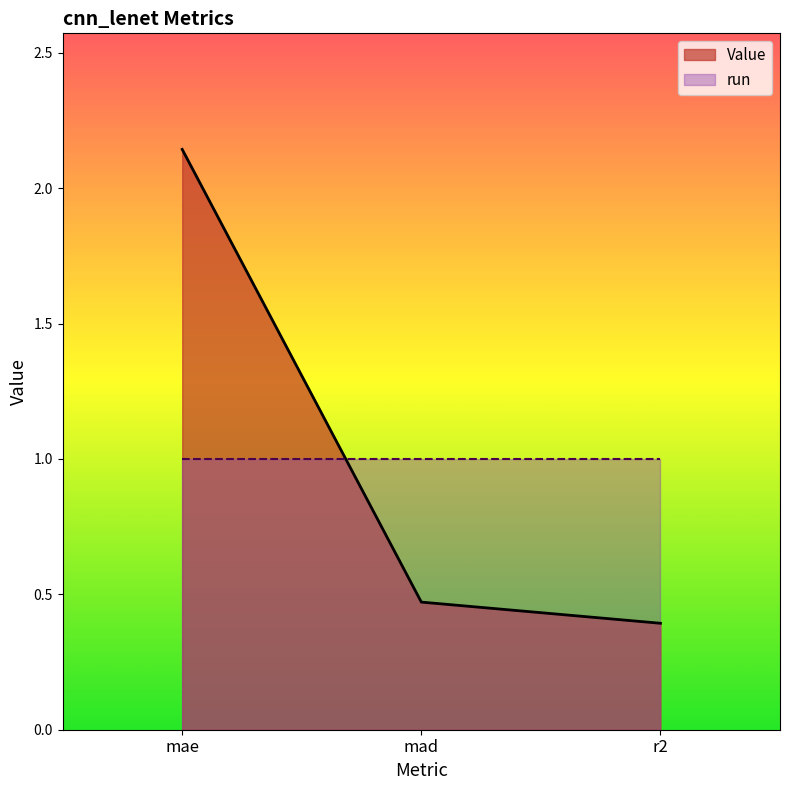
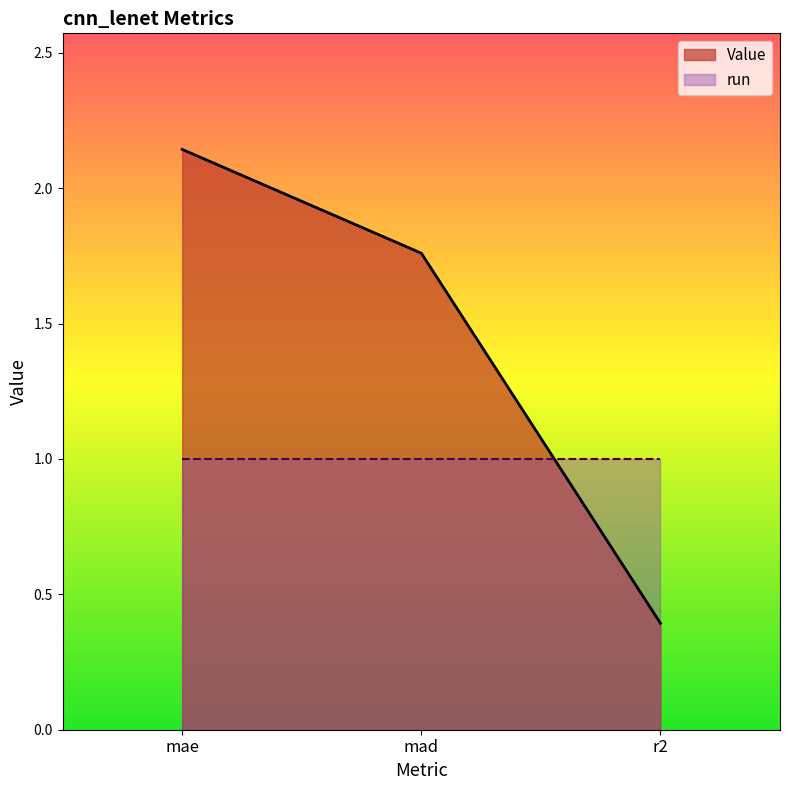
  {
    "Value": {
      "mae": 2.14,
-     "mad": 0.47,
+     "mad": 1.76,
      "r2": 0.39
    },
    "run": {
      "mae": 1.00,
      "mad": 1.00,
      "r2": 1.00
    }
  }
